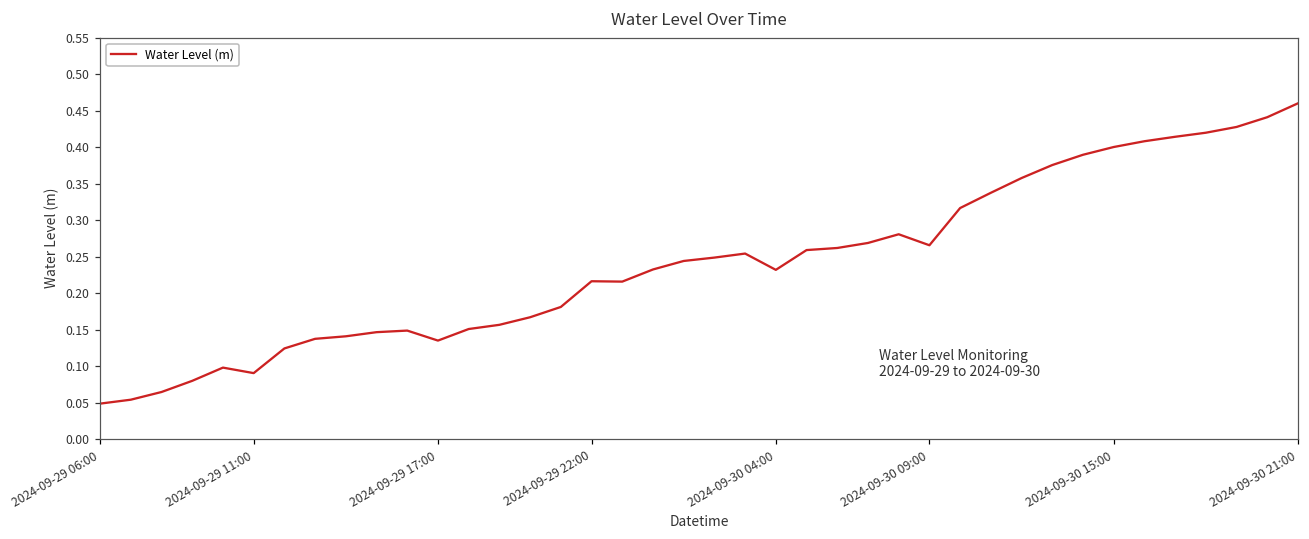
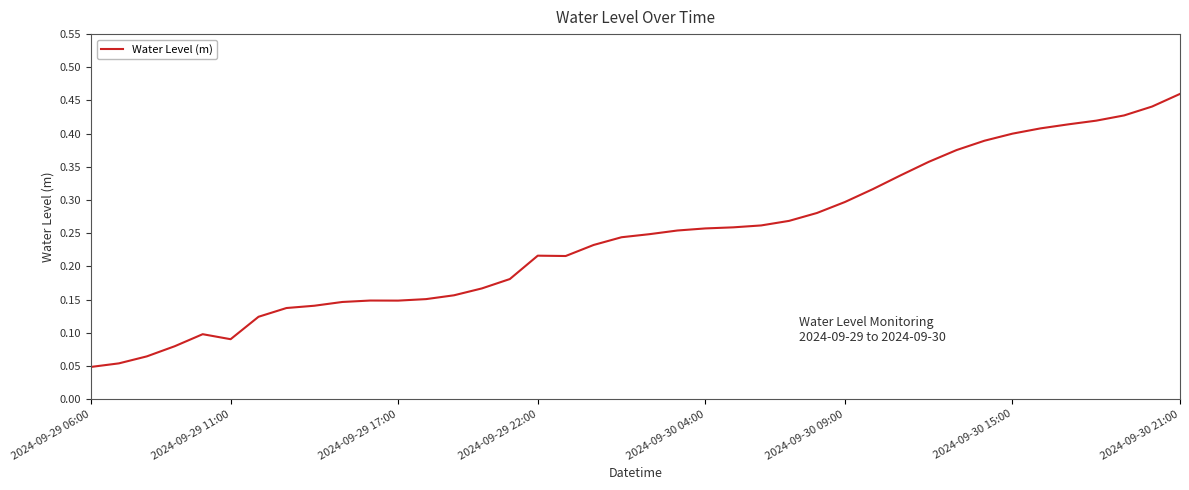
  {
    "2024-09-29 06:00": 0.05,
    "2024-09-29 11:00": 0.09,
-   "2024-09-29 17:00": 0.13,
+   "2024-09-29 17:00": 0.15,
    "2024-09-29 22:00": 0.22,
-   "2024-09-30 04:00": 0.23,
-   "2024-09-30 09:00": 0.27,
+   "2024-09-30 04:00": 0.26,
+   "2024-09-30 09:00": 0.30,
    "2024-09-30 15:00": 0.40,
    "2024-09-30 21:00": 0.46
  }
